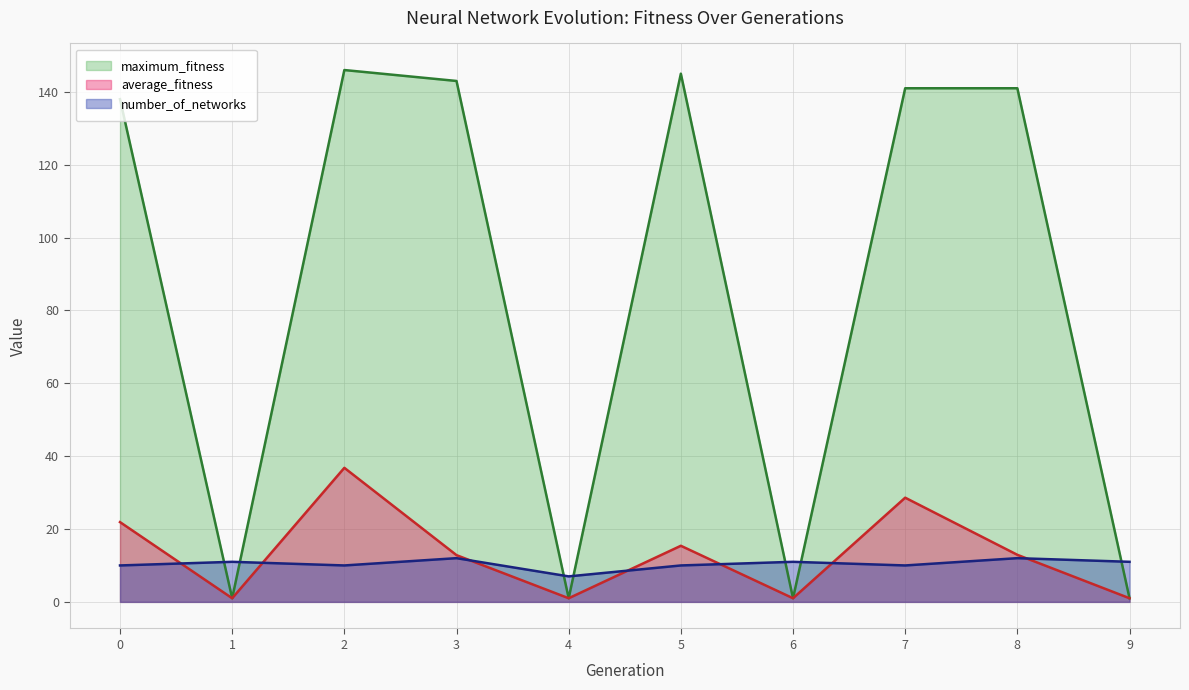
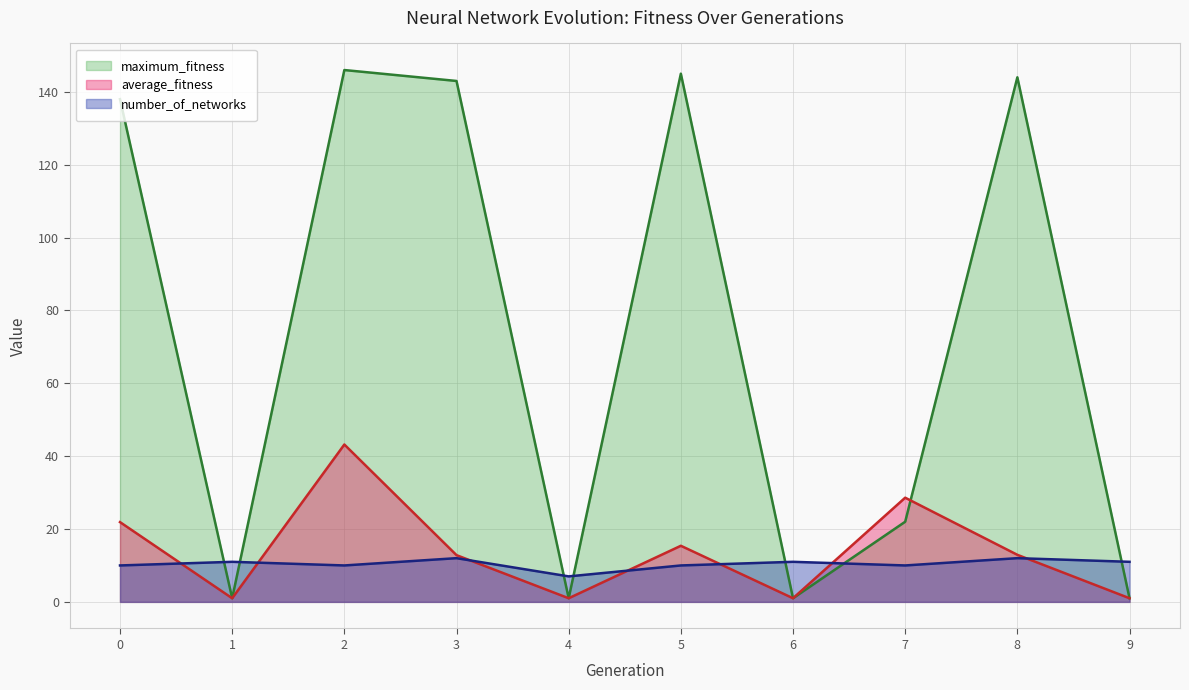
  {
    "maximum_fitness": {
      "2": 146,
      "3": 143,
      "5": 145,
-     "7": 141,
-     "8": 141
+     "7": 22,
+     "8": 144
    },
    "average_fitness": {
      "0": 22,
-     "2": 37,
+     "2": 43,
      "3": 13,
      "5": 15,
      "7": 29,
      "8": 13
    },
    "number_of_networks": {
      "0": 10,
      "1": 11,
      "2": 10,
      "3": 12,
      "4": 7,
      "5": 10,
      "6": 11,
      "7": 10,
      "8": 12,
      "9": 11
    }
  }
